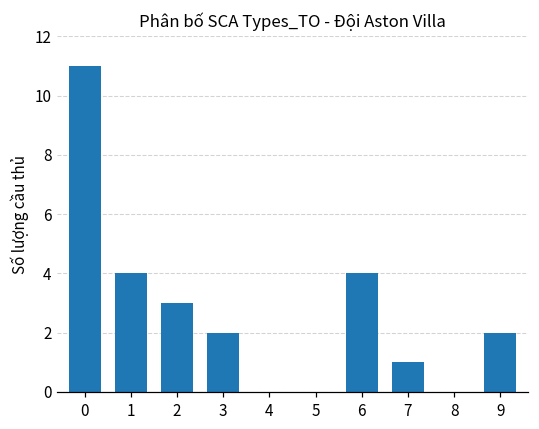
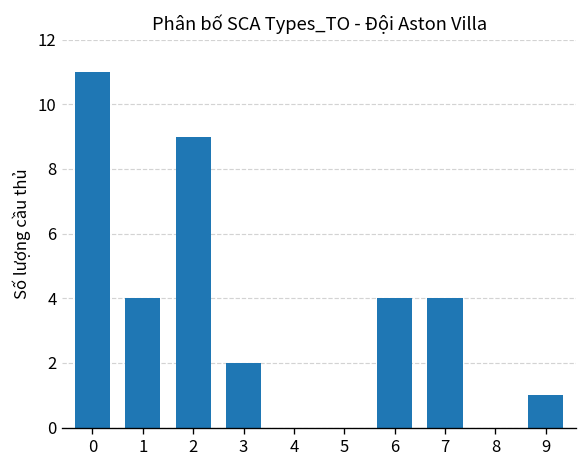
  {
    "0": 11,
    "1": 4,
-   "2": 3,
+   "2": 9,
    "3": 2,
    "4": 0,
    "5": 0,
    "6": 4,
-   "7": 1,
+   "7": 4,
    "8": 0,
-   "9": 2
+   "9": 1
  }
